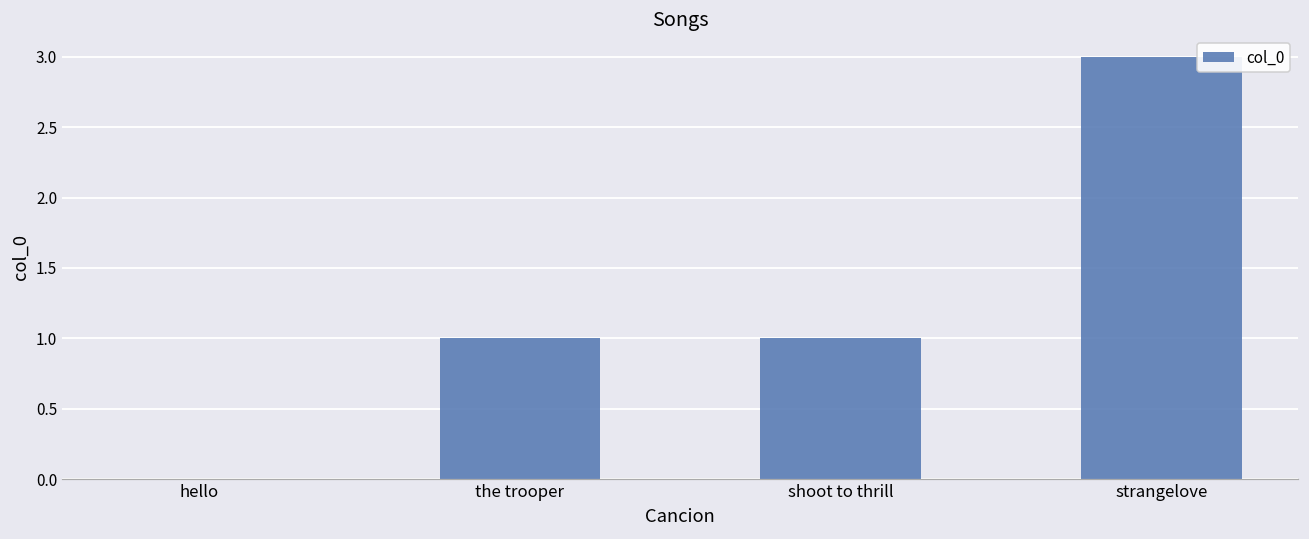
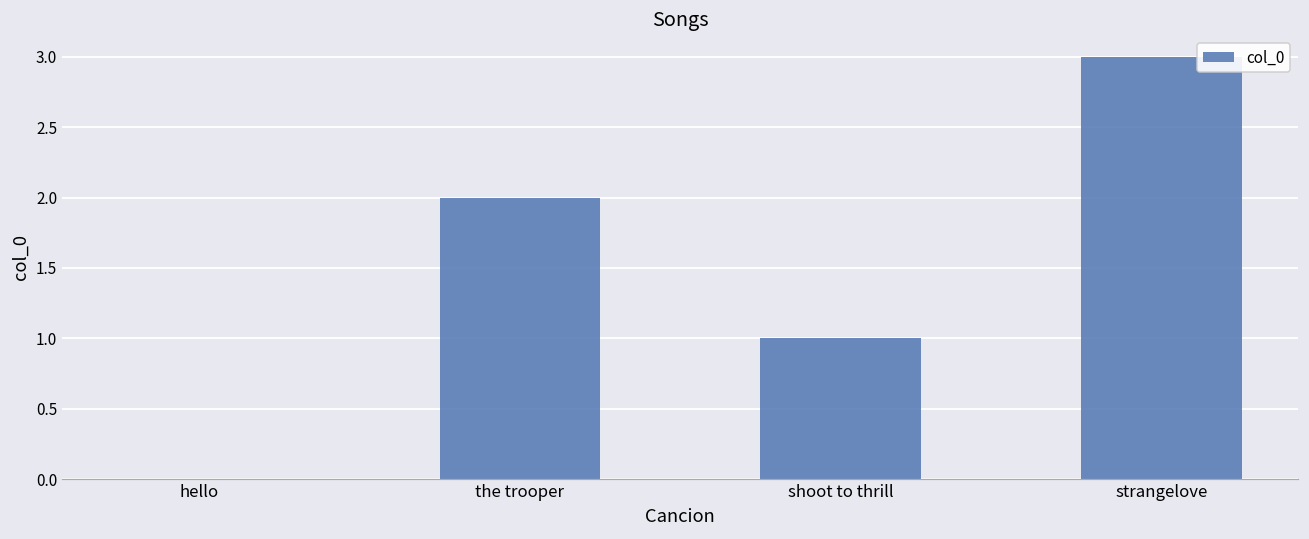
  {
    "hello": 0,
-   "the trooper": 1,
+   "the trooper": 2,
    "shoot to thrill": 1,
    "strangelove": 3
  }
